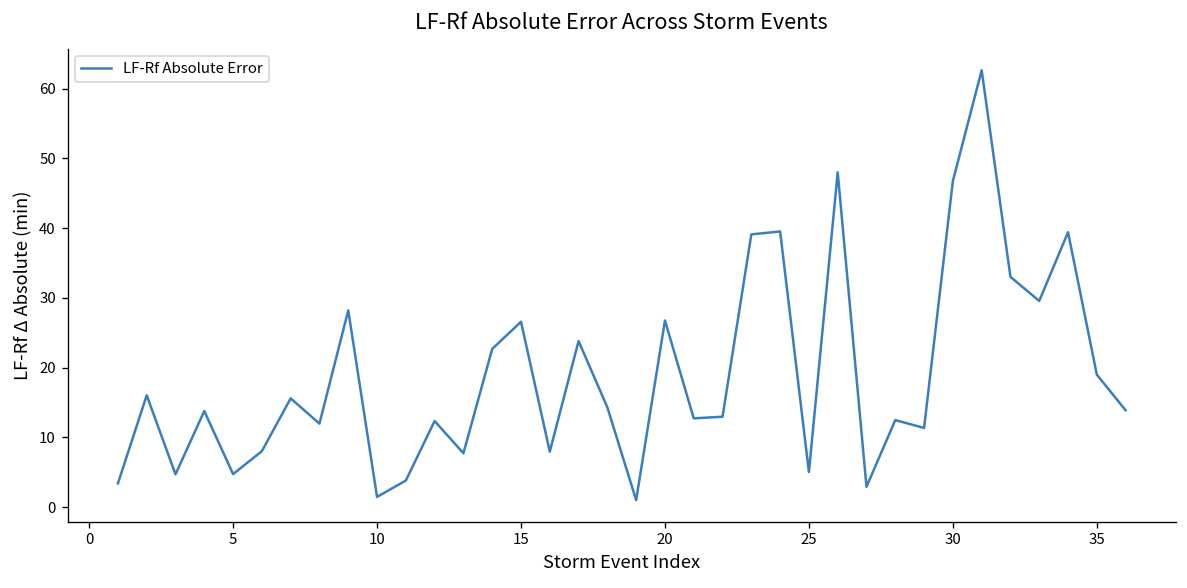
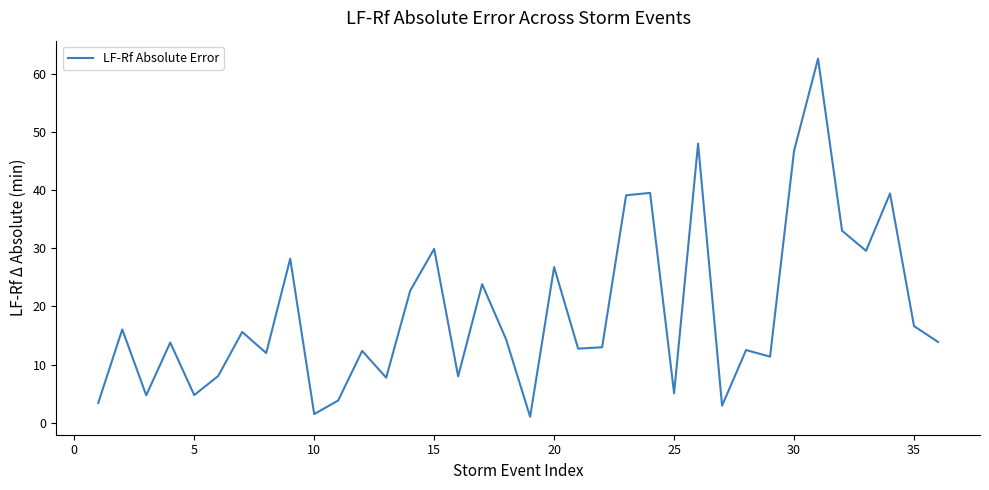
  {
    "5": 5,
    "10": 1,
-   "15": 27,
+   "15": 30,
    "20": 27,
    "25": 5,
    "30": 47,
-   "35": 19
+   "35": 17
  }
